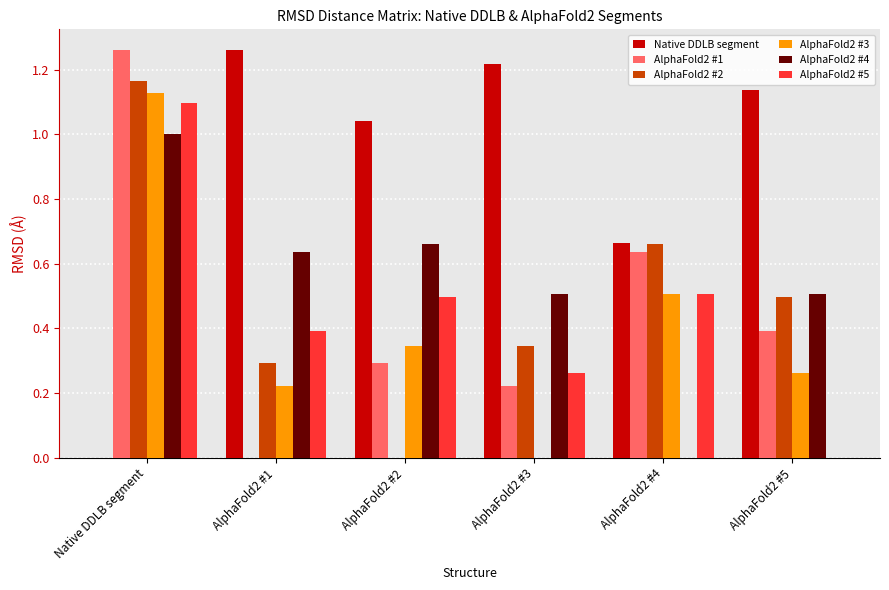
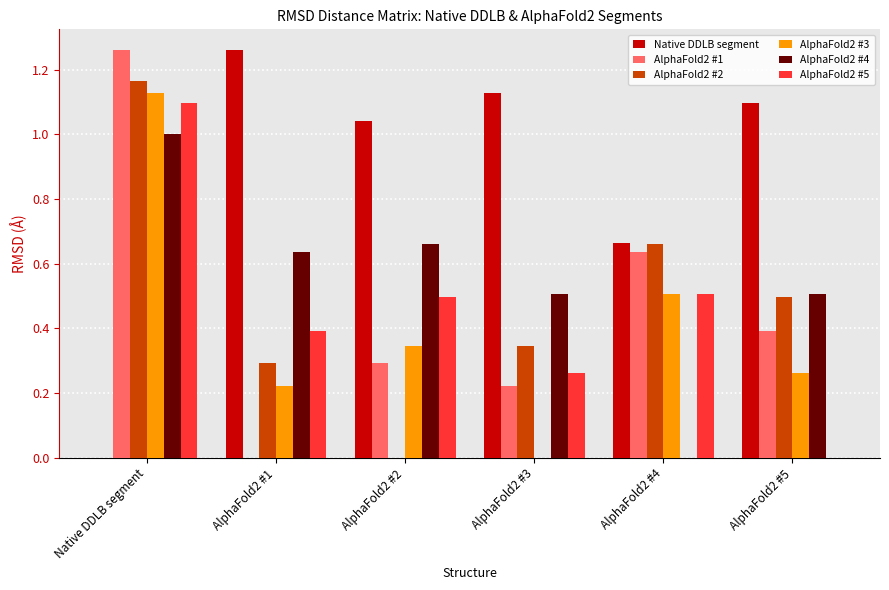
  {
    "Native DDLB segment": {
      "Native DDLB segment": 0.00,
      "AlphaFold2 #1": 1.26,
      "AlphaFold2 #2": 1.04,
-     "AlphaFold2 #3": 1.22,
+     "AlphaFold2 #3": 1.13,
      "AlphaFold2 #4": 0.66,
-     "AlphaFold2 #5": 1.14
+     "AlphaFold2 #5": 1.10
    },
    "AlphaFold2 #1": {
      "Native DDLB segment": 1.26,
      "AlphaFold2 #1": 0.00,
      "AlphaFold2 #2": 0.29,
      "AlphaFold2 #3": 0.22,
      "AlphaFold2 #4": 0.64,
      "AlphaFold2 #5": 0.39
    },
    "AlphaFold2 #2": {
      "Native DDLB segment": 1.16,
      "AlphaFold2 #1": 0.29,
      "AlphaFold2 #2": 0.00,
      "AlphaFold2 #3": 0.35,
      "AlphaFold2 #4": 0.66,
      "AlphaFold2 #5": 0.50
    },
    "AlphaFold2 #3": {
      "Native DDLB segment": 1.13,
      "AlphaFold2 #1": 0.22,
      "AlphaFold2 #2": 0.35,
      "AlphaFold2 #3": 0.00,
      "AlphaFold2 #4": 0.51,
      "AlphaFold2 #5": 0.26
    },
    "AlphaFold2 #4": {
      "Native DDLB segment": 1.00,
      "AlphaFold2 #1": 0.64,
      "AlphaFold2 #2": 0.66,
      "AlphaFold2 #3": 0.51,
      "AlphaFold2 #4": 0.00,
      "AlphaFold2 #5": 0.51
    },
    "AlphaFold2 #5": {
      "Native DDLB segment": 1.10,
      "AlphaFold2 #1": 0.39,
      "AlphaFold2 #2": 0.50,
      "AlphaFold2 #3": 0.26,
      "AlphaFold2 #4": 0.51,
      "AlphaFold2 #5": 0.00
    }
  }
